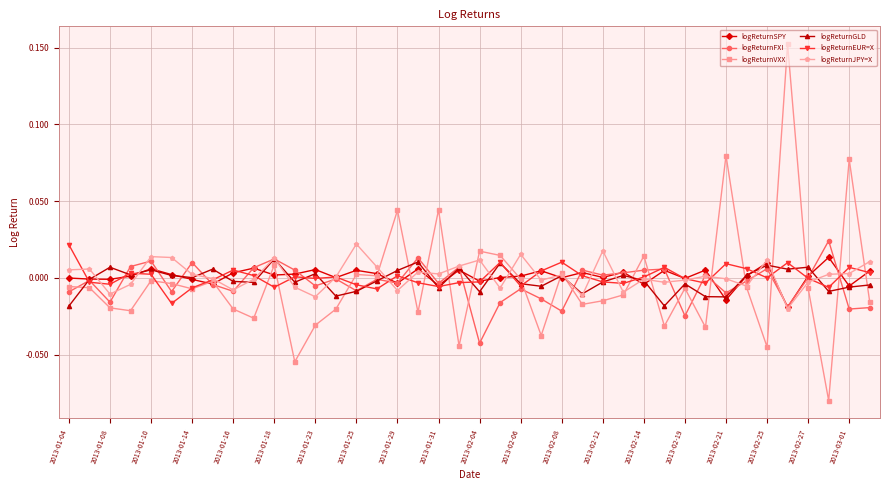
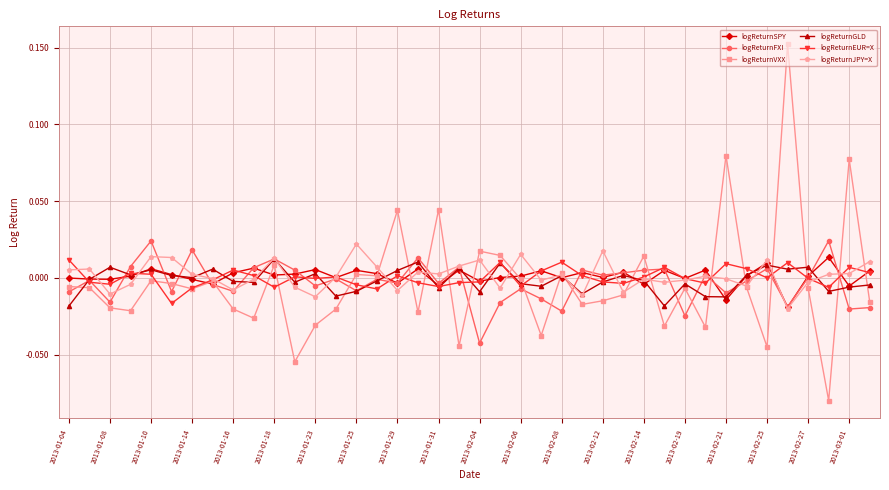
  {
    "logReturnFXI": {
      "2013-01-04": -0.009,
      "2013-01-08": -0.016,
-     "2013-01-10": 0.011,
-     "2013-01-14": 0.010,
+     "2013-01-10": 0.024,
+     "2013-01-14": 0.018,
      "2013-01-23": -0.005,
      "2013-02-04": -0.043,
      "2013-02-06": -0.007,
      "2013-02-08": -0.022,
      "2013-02-14": 0.005,
      "2013-02-19": -0.025,
      "2013-02-21": -0.010,
      "2013-02-25": 0.006,
      "2013-03-01": -0.020
    },
    "logReturnEUR=X": {
-     "2013-01-04": 0.021,
+     "2013-01-04": 0.012,
      "2013-01-08": -0.004,
      "2013-01-10": 0.002,
      "2013-01-16": 0.005,
      "2013-01-18": -0.006,
      "2013-01-23": 0.000,
      "2013-01-25": -0.005,
      "2013-01-29": 0.001,
      "2013-02-08": 0.010,
      "2013-02-21": 0.009,
      "2013-02-25": 0.000,
      "2013-03-01": 0.007
    }
  }
